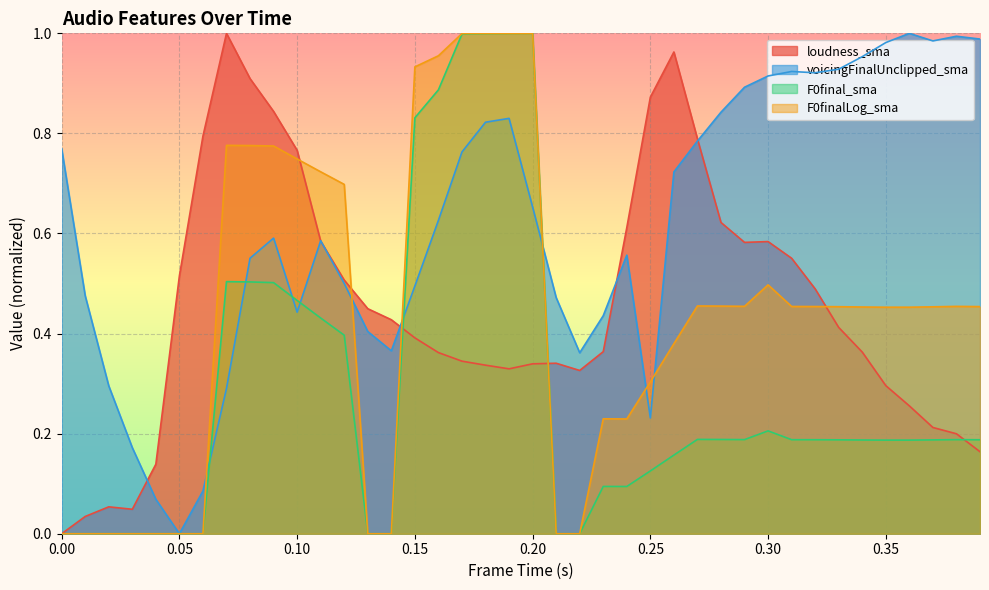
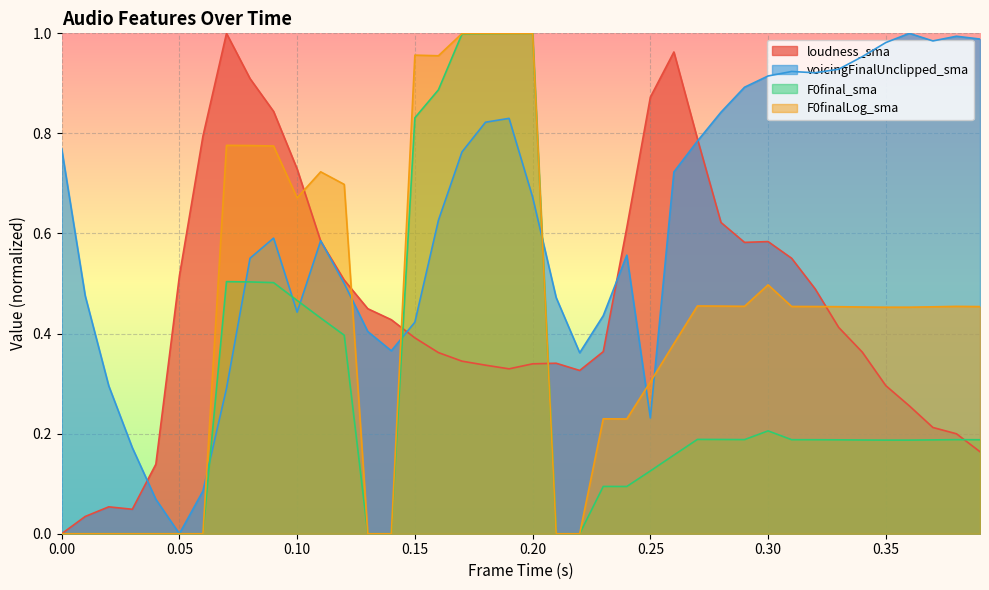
  {
    "loudness_sma": {
      "0.05": 0.52,
-     "0.10": 0.77,
+     "0.10": 0.73,
      "0.15": 0.39,
      "0.20": 0.34,
      "0.25": 0.87,
      "0.30": 0.58,
      "0.35": 0.30
    },
    "voicingFinalUnclipped_sma": {
      "0.00": 0.77,
      "0.10": 0.44,
-     "0.15": 0.50,
-     "0.20": 0.65,
+     "0.15": 0.42,
+     "0.20": 0.67,
      "0.25": 0.23
    },
    "F0final_sma": {
      "0.10": 0.47,
      "0.15": 0.83,
      "0.25": 0.13,
      "0.30": 0.21,
      "0.35": 0.19
    },
    "F0finalLog_sma": {
-     "0.10": 0.75,
-     "0.15": 0.93,
+     "0.10": 0.67,
+     "0.15": 0.96,
      "0.25": 0.30,
      "0.30": 0.50,
      "0.35": 0.45
    }
  }
